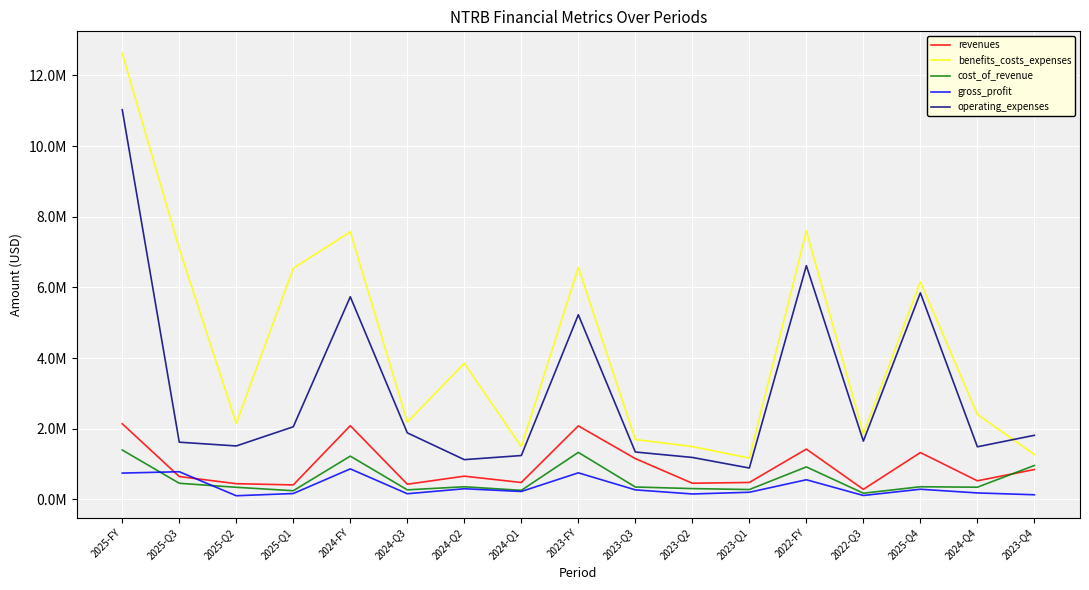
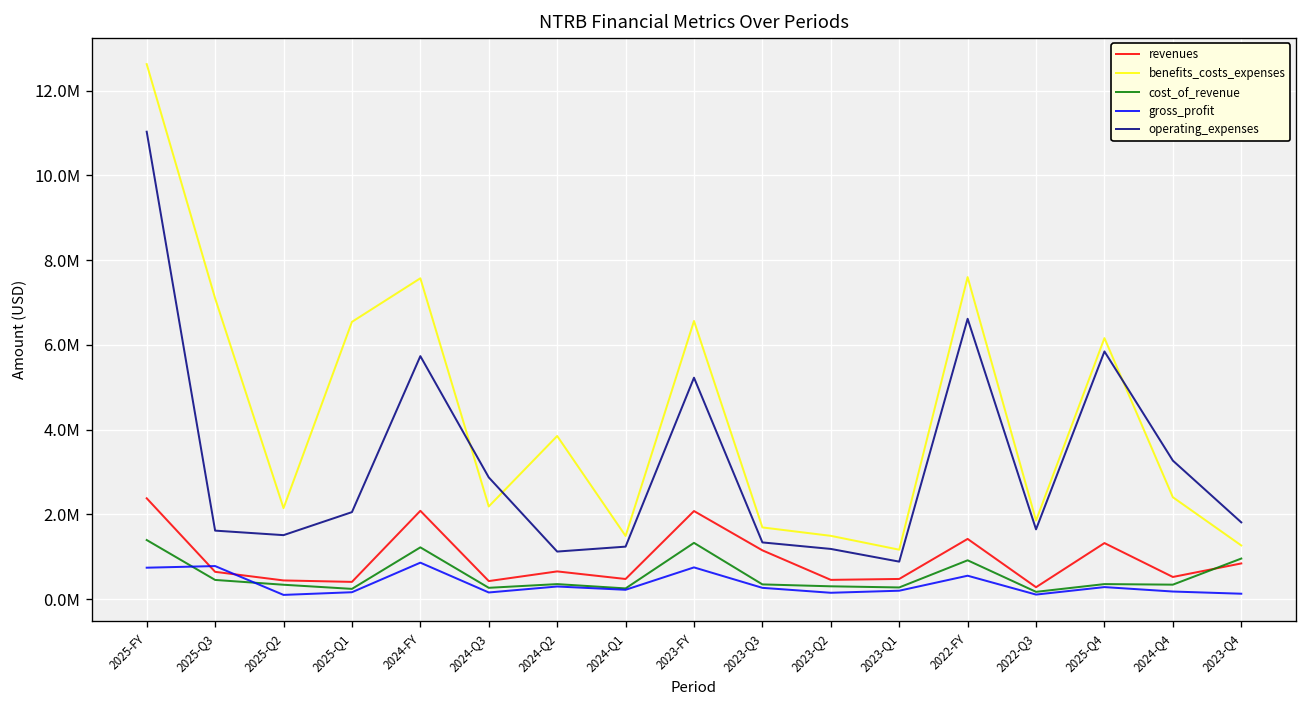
  {
    "revenues": {
-     "2025-FY": 2100000,
+     "2025-FY": 2400000,
      "2025-Q3": 600000,
      "2025-Q2": 400000,
      "2025-Q1": 400000,
      "2024-FY": 2100000,
      "2024-Q3": 400000,
      "2024-Q2": 700000,
      "2024-Q1": 500000,
      "2023-FY": 2100000,
      "2023-Q3": 1200000,
      "2023-Q2": 500000,
      "2023-Q1": 500000,
      "2022-FY": 1400000,
      "2022-Q3": 300000,
      "2025-Q4": 1300000,
      "2024-Q4": 500000,
      "2023-Q4": 800000
    },
    "benefits_costs_expenses": {
      "2025-FY": 12600000,
      "2025-Q3": 7100000,
      "2025-Q2": 2100000,
      "2025-Q1": 6500000,
      "2024-FY": 7600000,
      "2024-Q3": 2200000,
      "2024-Q2": 3900000,
      "2024-Q1": 1500000,
      "2023-FY": 6600000,
      "2023-Q3": 1700000,
      "2023-Q2": 1500000,
      "2023-Q1": 1200000,
      "2022-FY": 7600000,
      "2022-Q3": 1900000,
      "2025-Q4": 6200000,
      "2024-Q4": 2400000,
      "2023-Q4": 1300000
    },
    "cost_of_revenue": {
      "2025-FY": 1400000,
      "2025-Q3": 500000,
      "2025-Q2": 300000,
      "2025-Q1": 200000,
      "2024-FY": 1200000,
      "2024-Q3": 300000,
      "2023-FY": 1300000,
      "2023-Q3": 300000,
      "2023-Q2": 300000,
      "2023-Q1": 300000,
      "2022-FY": 900000,
      "2024-Q4": 300000,
      "2023-Q4": 1000000
    },
    "gross_profit": {
      "2025-FY": 700000,
      "2025-Q3": 800000,
      "2025-Q2": 100000,
      "2025-Q1": 200000,
      "2024-FY": 900000,
      "2024-Q3": 200000,
      "2023-FY": 800000,
      "2023-Q3": 300000,
      "2023-Q2": 200000,
      "2023-Q1": 200000,
      "2022-FY": 600000,
      "2024-Q4": 200000,
      "2023-Q4": 100000
    },
    "operating_expenses": {
      "2025-FY": 11000000,
      "2025-Q3": 1600000,
      "2025-Q2": 1500000,
      "2025-Q1": 2100000,
      "2024-FY": 5700000,
-     "2024-Q3": 1900000,
+     "2024-Q3": 2900000,
      "2024-Q2": 1100000,
      "2024-Q1": 1200000,
      "2023-FY": 5200000,
      "2023-Q3": 1300000,
      "2023-Q2": 1200000,
      "2023-Q1": 900000,
      "2022-FY": 6600000,
      "2022-Q3": 1600000,
      "2025-Q4": 5800000,
-     "2024-Q4": 1500000,
+     "2024-Q4": 3300000,
      "2023-Q4": 1800000
    }
  }
